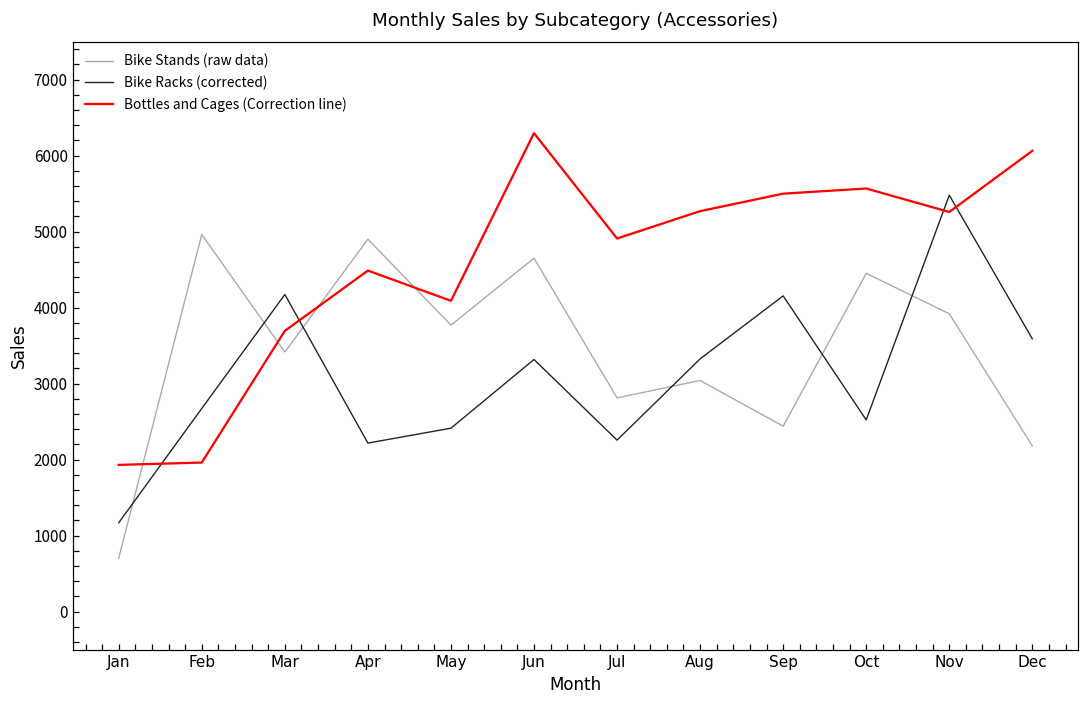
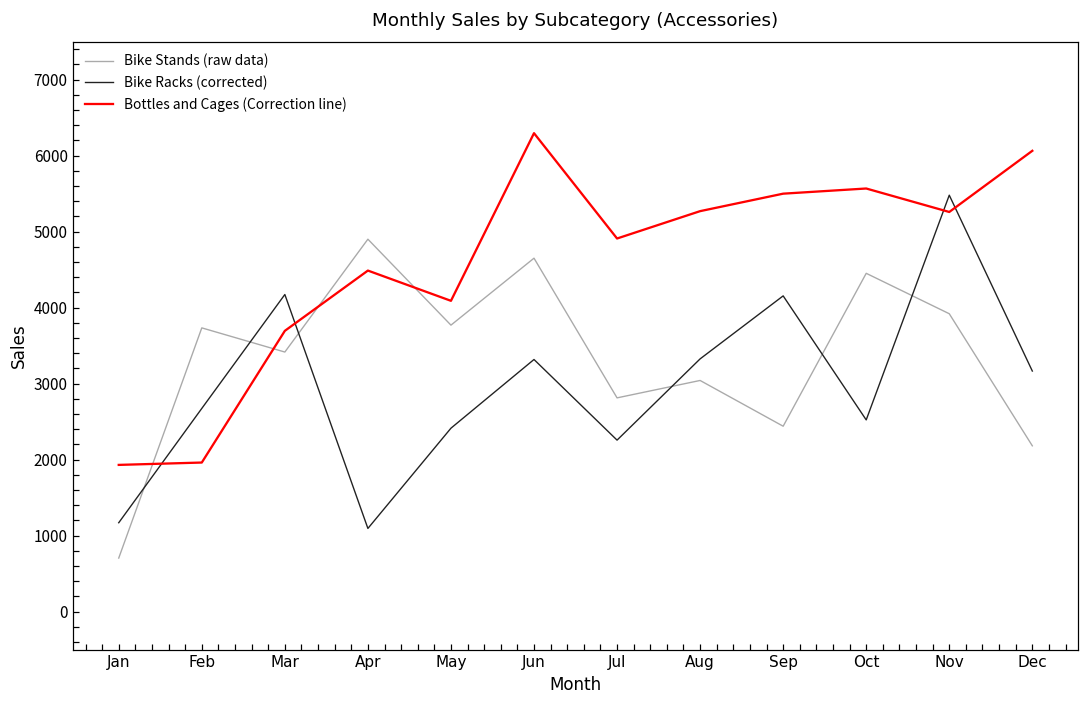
  {
    "Bike Stands (raw data)": {
      "Jan": 700,
-     "Feb": 5000,
+     "Feb": 3700,
      "Mar": 3400,
      "Apr": 4900,
      "May": 3800,
      "Jun": 4700,
      "Jul": 2800,
      "Aug": 3000,
      "Sep": 2400,
      "Oct": 4500,
      "Nov": 3900,
      "Dec": 2200
    },
    "Bike Racks (corrected)": {
      "Jan": 1200,
      "Feb": 2700,
      "Mar": 4200,
-     "Apr": 2200,
+     "Apr": 1100,
      "May": 2400,
      "Jun": 3300,
      "Jul": 2300,
      "Aug": 3300,
      "Sep": 4200,
      "Oct": 2500,
      "Nov": 5500,
-     "Dec": 3600
+     "Dec": 3200
    },
    "Bottles and Cages (Correction line)": {
      "Jan": 1900,
      "Feb": 2000,
      "Mar": 3700,
      "Apr": 4500,
      "May": 4100,
      "Jun": 6300,
      "Jul": 4900,
      "Aug": 5300,
      "Sep": 5500,
      "Oct": 5600,
      "Nov": 5300,
      "Dec": 6100
    }
  }
